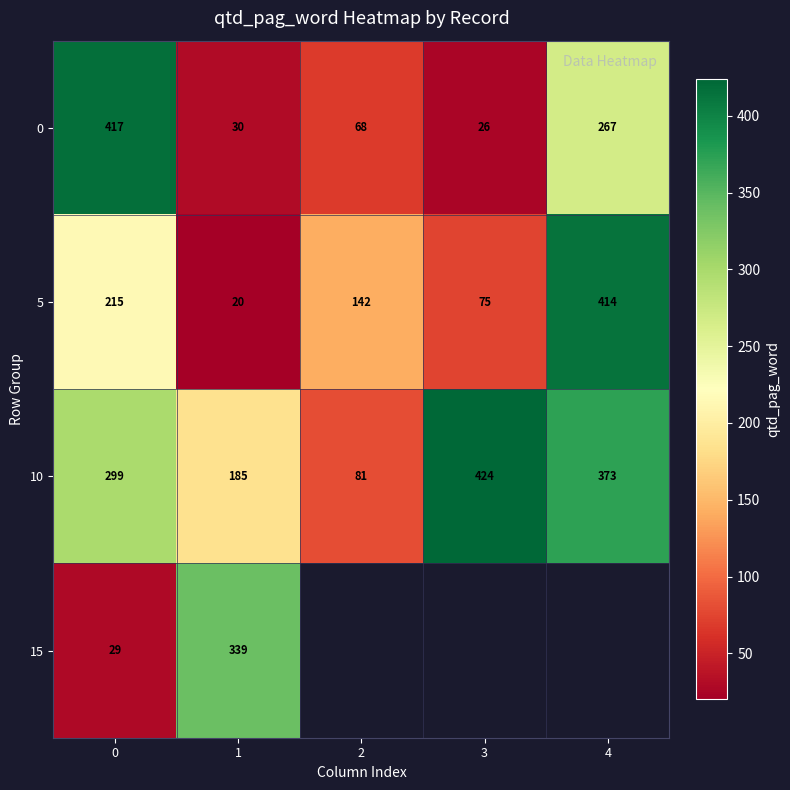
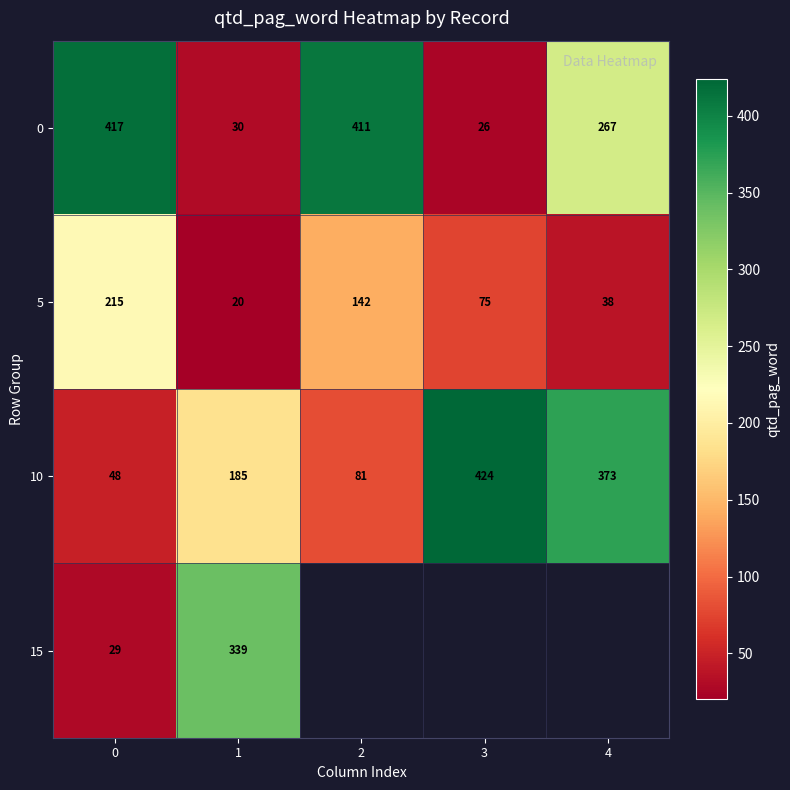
  {
    "0": {
      "0": 417,
      "1": 30,
-     "2": 68,
+     "2": 411,
      "3": 26
    },
    "5": {
      "0": 215,
      "1": 20,
      "2": 142,
      "3": 75,
-     "4": 414
+     "4": 38
    },
    "10": {
-     "0": 299,
+     "0": 48,
      "1": 185,
      "2": 81,
      "3": 424,
      "4": 373
    },
    "15": {
      "0": 29,
      "1": 339
    }
  }
